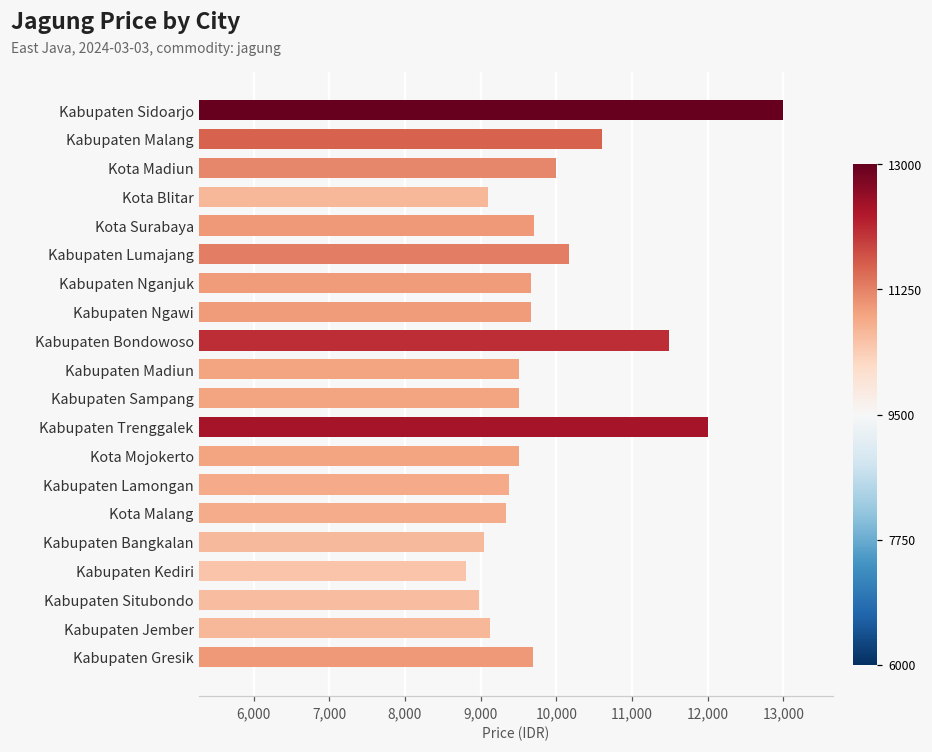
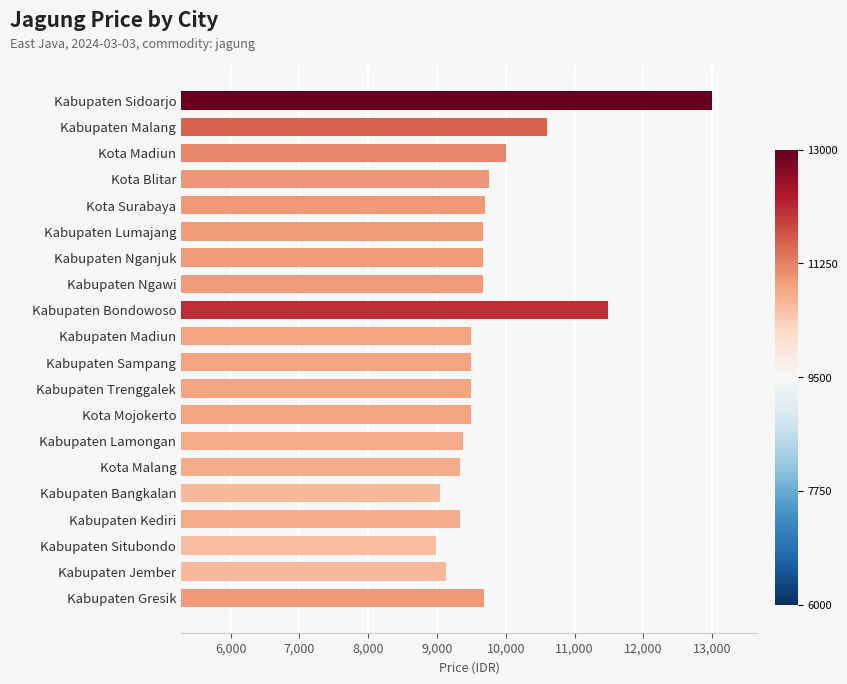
  {
    "Kabupaten Sidoarjo": "13,000",
    "Kabupaten Malang": "10,600",
    "Kota Madiun": "10,000",
-   "Kota Blitar": "9,100",
+   "Kota Blitar": "9,800",
    "Kota Surabaya": "9,700",
-   "Kabupaten Lumajang": "10,200",
+   "Kabupaten Lumajang": "9,700",
    "Kabupaten Nganjuk": "9,700",
    "Kabupaten Ngawi": "9,700",
    "Kabupaten Bondowoso": "11,500",
    "Kabupaten Madiun": "9,500",
    "Kabupaten Sampang": "9,500",
-   "Kabupaten Trenggalek": "12,000",
+   "Kabupaten Trenggalek": "9,500",
    "Kota Mojokerto": "9,500",
    "Kabupaten Lamongan": "9,400",
    "Kota Malang": "9,300",
    "Kabupaten Bangkalan": "9,000",
-   "Kabupaten Kediri": "8,800",
+   "Kabupaten Kediri": "9,300",
    "Kabupaten Situbondo": "9,000",
    "Kabupaten Jember": "9,100",
    "Kabupaten Gresik": "9,700"
  }
